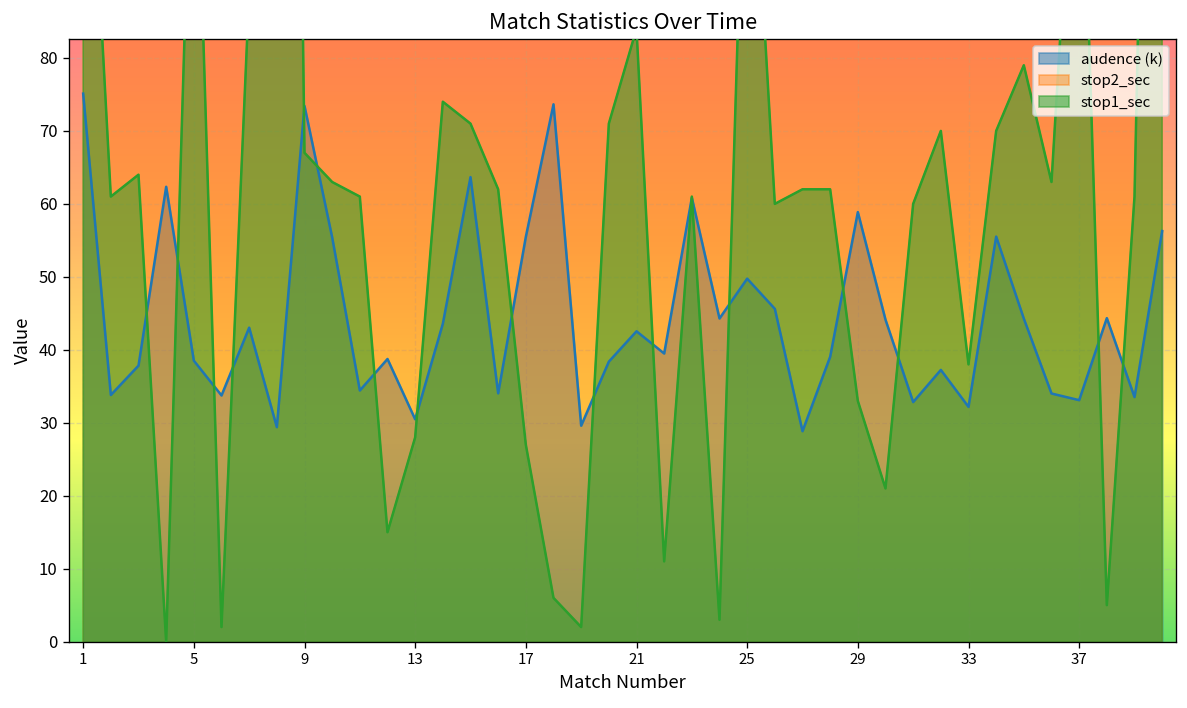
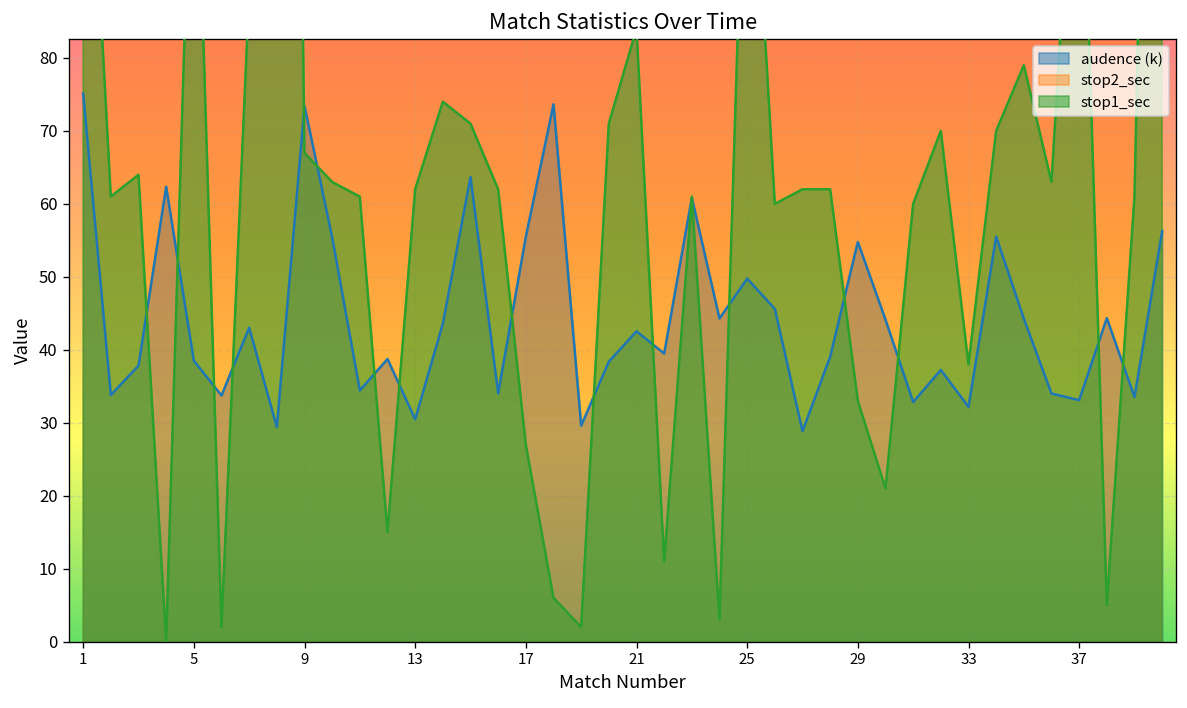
  {
    "audence (k)": {
      "1": 75,
      "5": 39,
      "9": 73,
      "13": 30,
      "17": 55,
      "21": 43,
      "25": 50,
-     "29": 59,
+     "29": 55,
      "33": 32,
      "37": 33
    },
    "stop1_sec": {
      "9": 67,
-     "13": 28,
+     "13": 62,
      "17": 27,
      "29": 33,
      "33": 38
    }
  }
